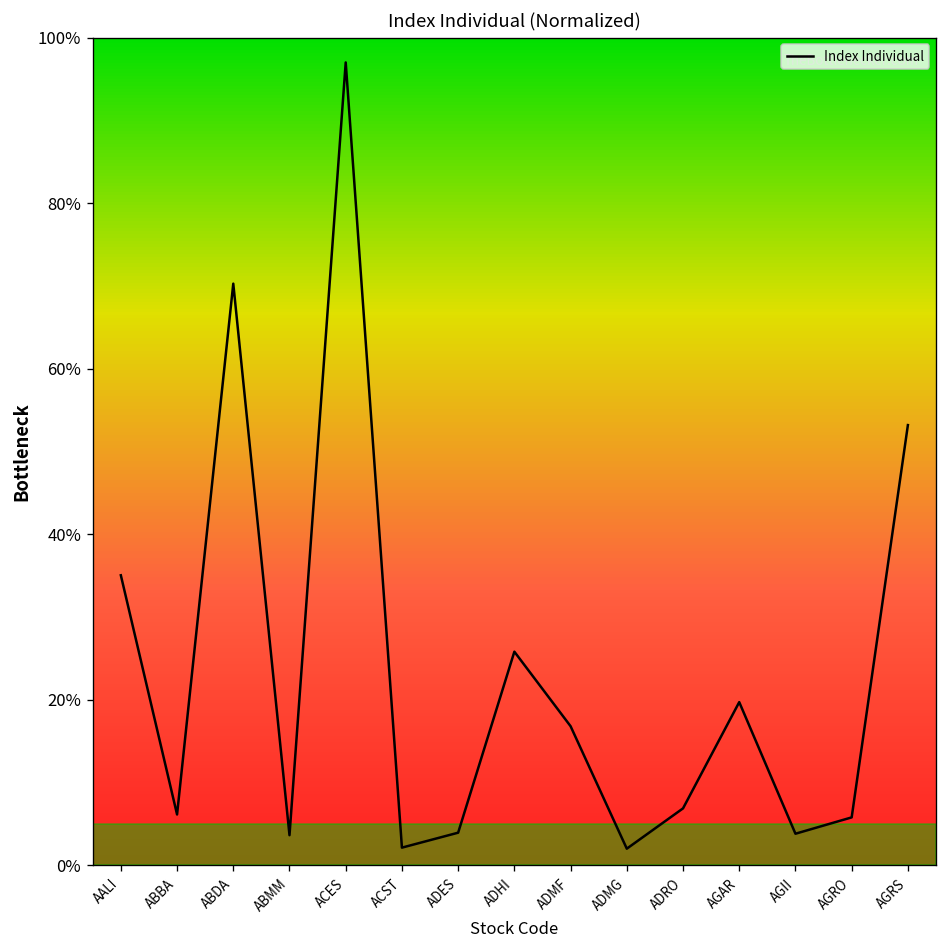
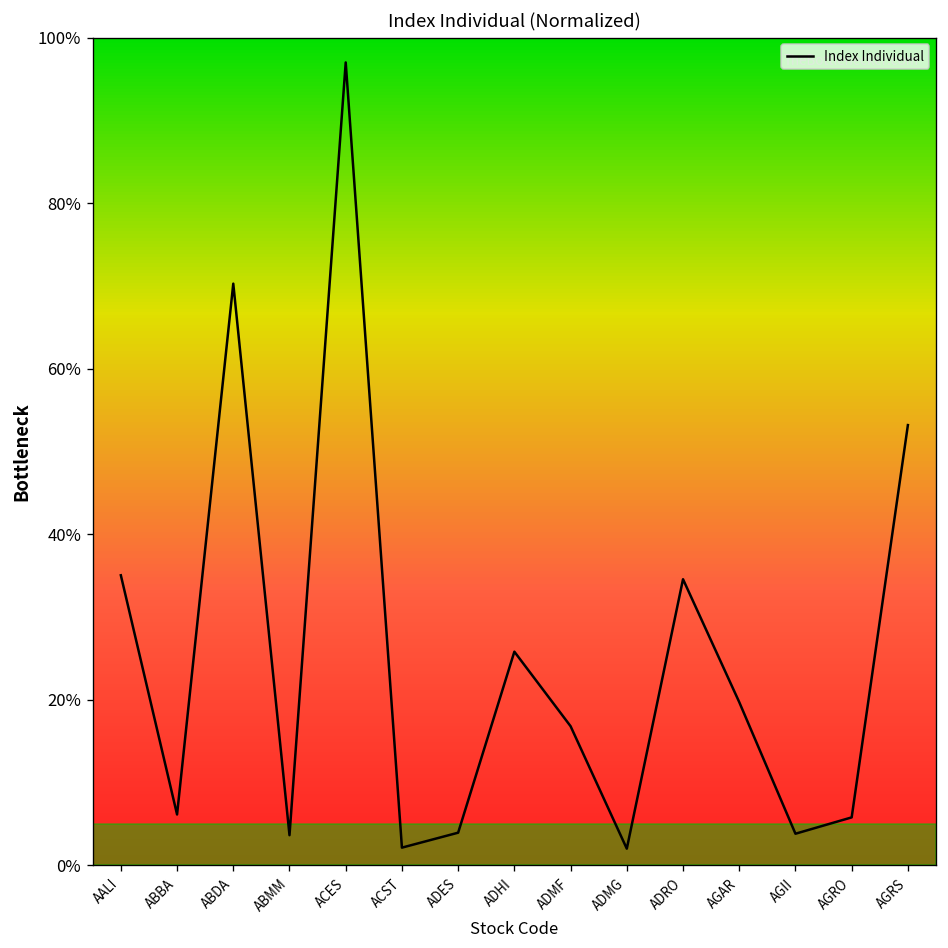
  {
    "AALI": "35%",
    "ABBA": "6%",
    "ABDA": "70%",
    "ACES": "97%",
    "ADHI": "26%",
    "ADMF": "17%",
-   "ADRO": "7%",
+   "ADRO": "35%",
    "AGAR": "20%",
    "AGRO": "6%",
    "AGRS": "53%"
  }
